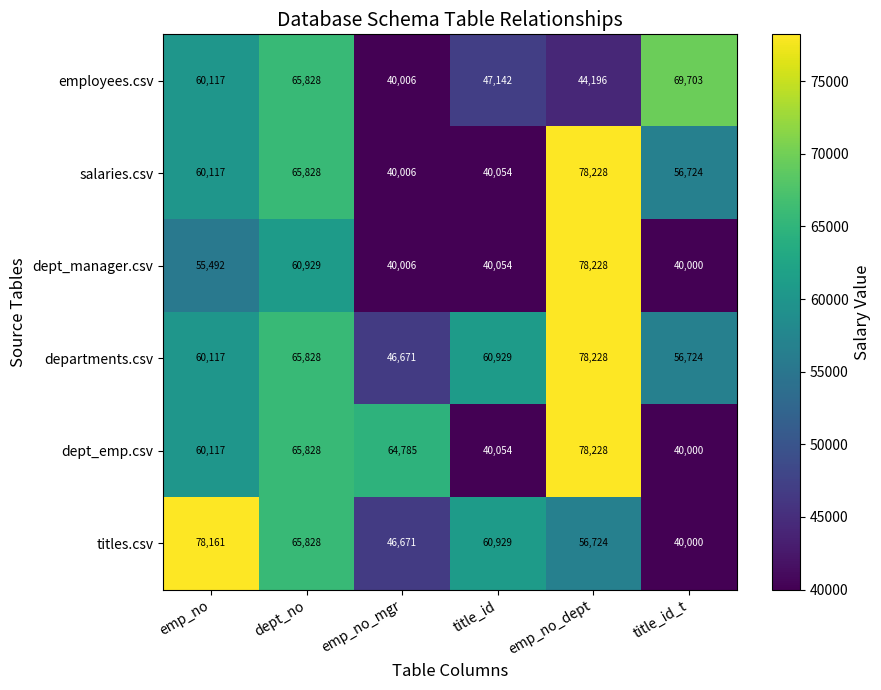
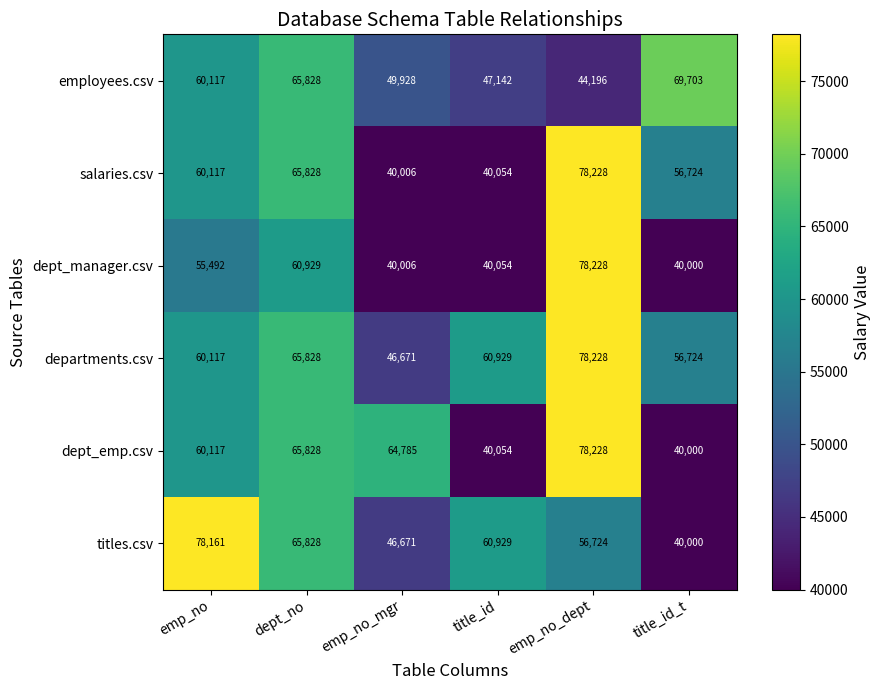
  {
    "employees.csv": {
      "emp_no": "60,117",
      "dept_no": "65,828",
-     "emp_no_mgr": "40,006",
+     "emp_no_mgr": "49,928",
      "title_id": "47,142",
      "emp_no_dept": "44,196",
      "title_id_t": "69,703"
    },
    "salaries.csv": {
      "emp_no": "60,117",
      "dept_no": "65,828",
      "emp_no_mgr": "40,006",
      "title_id": "40,054",
      "emp_no_dept": "78,228",
      "title_id_t": "56,724"
    },
    "dept_manager.csv": {
      "emp_no": "55,492",
      "dept_no": "60,929",
      "emp_no_mgr": "40,006",
      "title_id": "40,054",
      "emp_no_dept": "78,228",
      "title_id_t": "40,000"
    },
    "departments.csv": {
      "emp_no": "60,117",
      "dept_no": "65,828",
      "emp_no_mgr": "46,671",
      "title_id": "60,929",
      "emp_no_dept": "78,228",
      "title_id_t": "56,724"
    },
    "dept_emp.csv": {
      "emp_no": "60,117",
      "dept_no": "65,828",
      "emp_no_mgr": "64,785",
      "title_id": "40,054",
      "emp_no_dept": "78,228",
      "title_id_t": "40,000"
    },
    "titles.csv": {
      "emp_no": "78,161",
      "dept_no": "65,828",
      "emp_no_mgr": "46,671",
      "title_id": "60,929",
      "emp_no_dept": "56,724",
      "title_id_t": "40,000"
    }
  }
